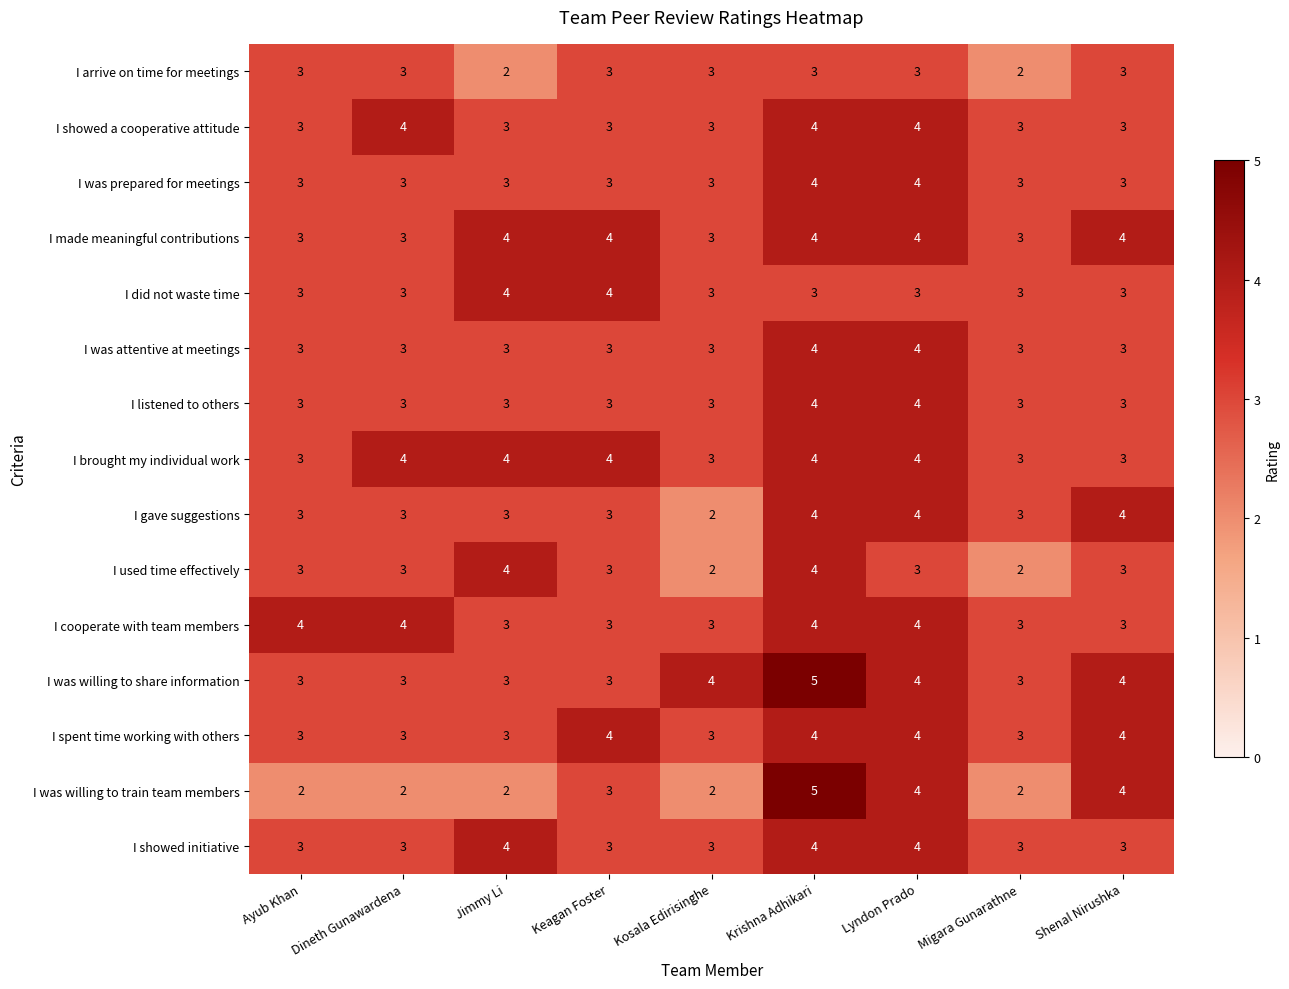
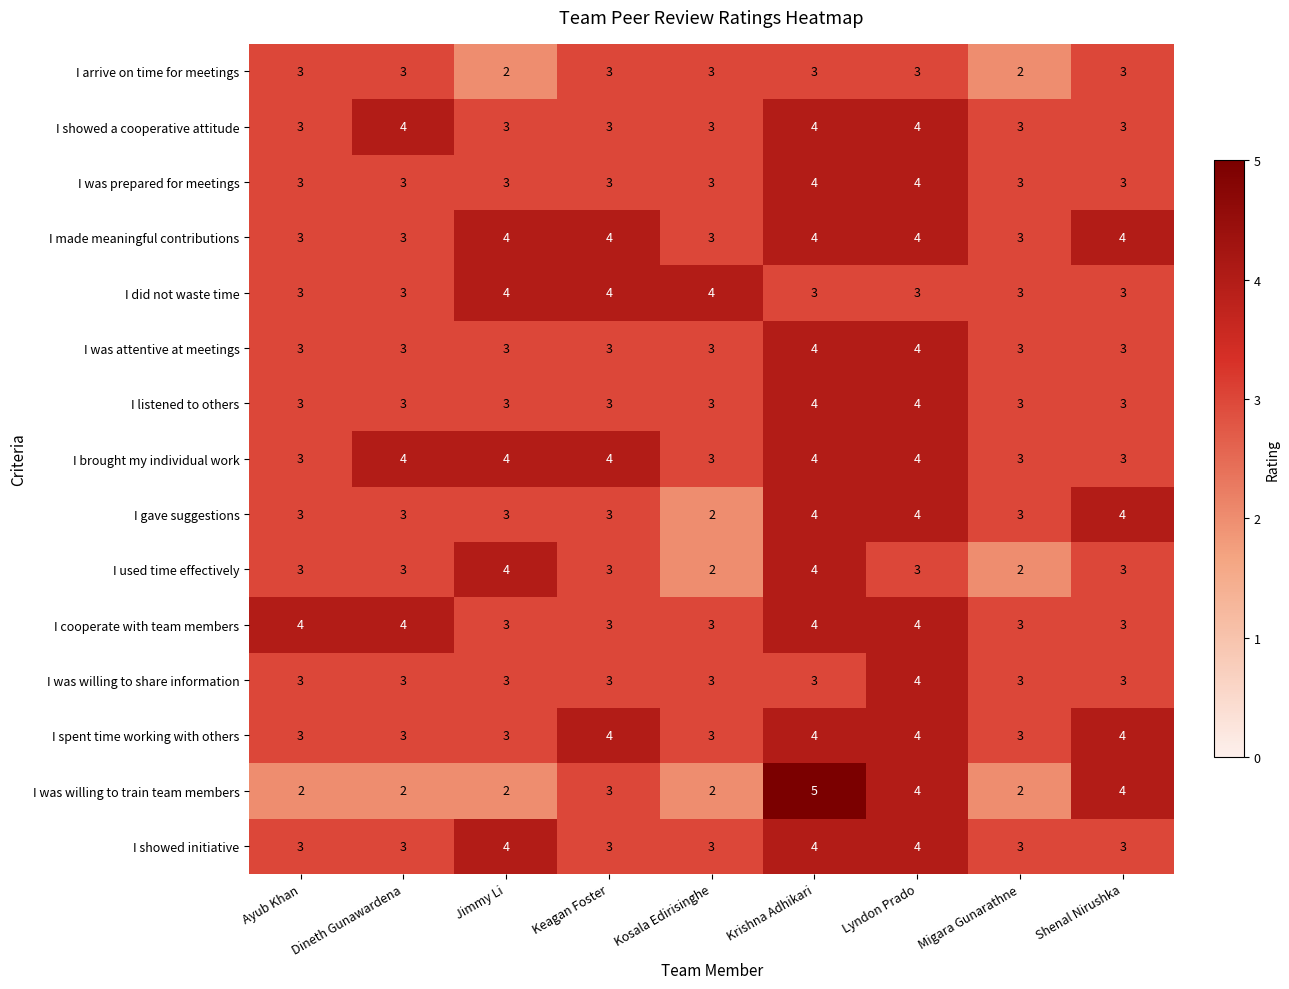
  {
    "I arrive on time for meetings": {
      "Ayub Khan": 3,
      "Dineth Gunawardena": 3,
      "Jimmy Li": 2,
      "Keagan Foster": 3,
      "Kosala Edirisinghe": 3,
      "Krishna Adhikari": 3,
      "Lyndon Prado": 3,
      "Migara Gunarathne": 2,
      "Shenal Nirushka": 3
    },
    "I showed a cooperative attitude": {
      "Ayub Khan": 3,
      "Dineth Gunawardena": 4,
      "Jimmy Li": 3,
      "Keagan Foster": 3,
      "Kosala Edirisinghe": 3,
      "Krishna Adhikari": 4,
      "Lyndon Prado": 4,
      "Migara Gunarathne": 3,
      "Shenal Nirushka": 3
    },
    "I was prepared for meetings": {
      "Ayub Khan": 3,
      "Dineth Gunawardena": 3,
      "Jimmy Li": 3,
      "Keagan Foster": 3,
      "Kosala Edirisinghe": 3,
      "Krishna Adhikari": 4,
      "Lyndon Prado": 4,
      "Migara Gunarathne": 3,
      "Shenal Nirushka": 3
    },
    "I made meaningful contributions": {
      "Ayub Khan": 3,
      "Dineth Gunawardena": 3,
      "Jimmy Li": 4,
      "Keagan Foster": 4,
      "Kosala Edirisinghe": 3,
      "Krishna Adhikari": 4,
      "Lyndon Prado": 4,
      "Migara Gunarathne": 3,
      "Shenal Nirushka": 4
    },
    "I did not waste time": {
      "Ayub Khan": 3,
      "Dineth Gunawardena": 3,
      "Jimmy Li": 4,
      "Keagan Foster": 4,
-     "Kosala Edirisinghe": 3,
+     "Kosala Edirisinghe": 4,
      "Krishna Adhikari": 3,
      "Lyndon Prado": 3,
      "Migara Gunarathne": 3,
      "Shenal Nirushka": 3
    },
    "I was attentive at meetings": {
      "Ayub Khan": 3,
      "Dineth Gunawardena": 3,
      "Jimmy Li": 3,
      "Keagan Foster": 3,
      "Kosala Edirisinghe": 3,
      "Krishna Adhikari": 4,
      "Lyndon Prado": 4,
      "Migara Gunarathne": 3,
      "Shenal Nirushka": 3
    },
    "I listened to others": {
      "Ayub Khan": 3,
      "Dineth Gunawardena": 3,
      "Jimmy Li": 3,
      "Keagan Foster": 3,
      "Kosala Edirisinghe": 3,
      "Krishna Adhikari": 4,
      "Lyndon Prado": 4,
      "Migara Gunarathne": 3,
      "Shenal Nirushka": 3
    },
    "I brought my individual work": {
      "Ayub Khan": 3,
      "Dineth Gunawardena": 4,
      "Jimmy Li": 4,
      "Keagan Foster": 4,
      "Kosala Edirisinghe": 3,
      "Krishna Adhikari": 4,
      "Lyndon Prado": 4,
      "Migara Gunarathne": 3,
      "Shenal Nirushka": 3
    },
    "I gave suggestions": {
      "Ayub Khan": 3,
      "Dineth Gunawardena": 3,
      "Jimmy Li": 3,
      "Keagan Foster": 3,
      "Kosala Edirisinghe": 2,
      "Krishna Adhikari": 4,
      "Lyndon Prado": 4,
      "Migara Gunarathne": 3,
      "Shenal Nirushka": 4
    },
    "I used time effectively": {
      "Ayub Khan": 3,
      "Dineth Gunawardena": 3,
      "Jimmy Li": 4,
      "Keagan Foster": 3,
      "Kosala Edirisinghe": 2,
      "Krishna Adhikari": 4,
      "Lyndon Prado": 3,
      "Migara Gunarathne": 2,
      "Shenal Nirushka": 3
    },
    "I cooperate with team members": {
      "Ayub Khan": 4,
      "Dineth Gunawardena": 4,
      "Jimmy Li": 3,
      "Keagan Foster": 3,
      "Kosala Edirisinghe": 3,
      "Krishna Adhikari": 4,
      "Lyndon Prado": 4,
      "Migara Gunarathne": 3,
      "Shenal Nirushka": 3
    },
    "I was willing to share information": {
      "Ayub Khan": 3,
      "Dineth Gunawardena": 3,
      "Jimmy Li": 3,
      "Keagan Foster": 3,
-     "Kosala Edirisinghe": 4,
-     "Krishna Adhikari": 5,
+     "Kosala Edirisinghe": 3,
+     "Krishna Adhikari": 3,
      "Lyndon Prado": 4,
      "Migara Gunarathne": 3,
-     "Shenal Nirushka": 4
+     "Shenal Nirushka": 3
    },
    "I spent time working with others": {
      "Ayub Khan": 3,
      "Dineth Gunawardena": 3,
      "Jimmy Li": 3,
      "Keagan Foster": 4,
      "Kosala Edirisinghe": 3,
      "Krishna Adhikari": 4,
      "Lyndon Prado": 4,
      "Migara Gunarathne": 3,
      "Shenal Nirushka": 4
    },
    "I was willing to train team members": {
      "Ayub Khan": 2,
      "Dineth Gunawardena": 2,
      "Jimmy Li": 2,
      "Keagan Foster": 3,
      "Kosala Edirisinghe": 2,
      "Krishna Adhikari": 5,
      "Lyndon Prado": 4,
      "Migara Gunarathne": 2,
      "Shenal Nirushka": 4
    },
    "I showed initiative": {
      "Ayub Khan": 3,
      "Dineth Gunawardena": 3,
      "Jimmy Li": 4,
      "Keagan Foster": 3,
      "Kosala Edirisinghe": 3,
      "Krishna Adhikari": 4,
      "Lyndon Prado": 4,
      "Migara Gunarathne": 3,
      "Shenal Nirushka": 3
    }
  }
